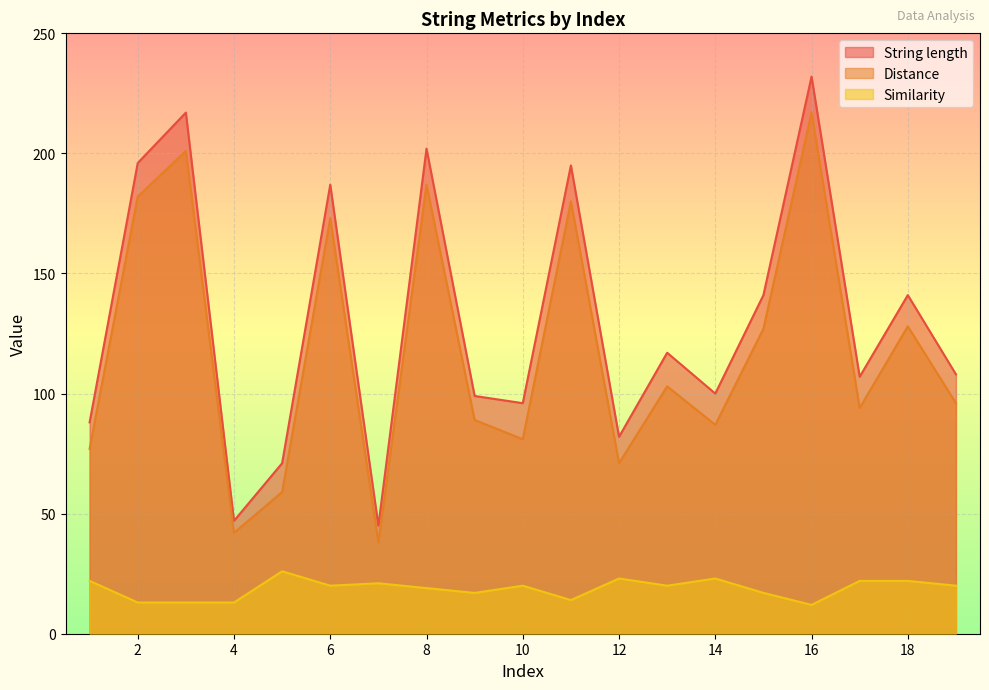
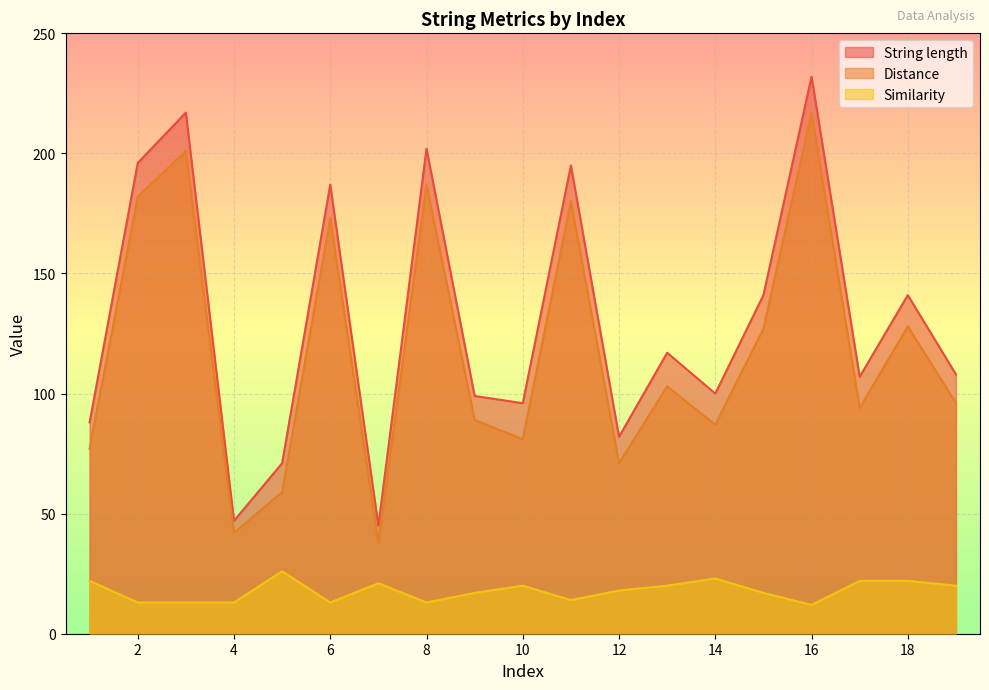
  {
    "Similarity": {
      "2": 13,
      "4": 13,
-     "6": 20,
-     "8": 19,
+     "6": 13,
+     "8": 13,
      "10": 20,
-     "12": 23,
+     "12": 18,
      "14": 23,
      "16": 12,
      "18": 22
    }
  }
